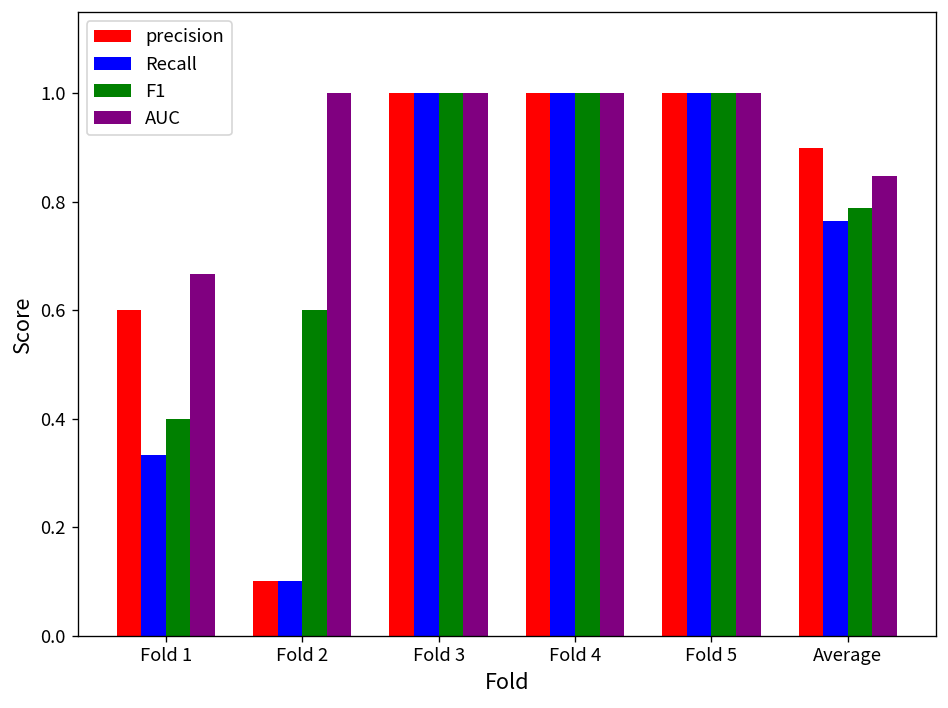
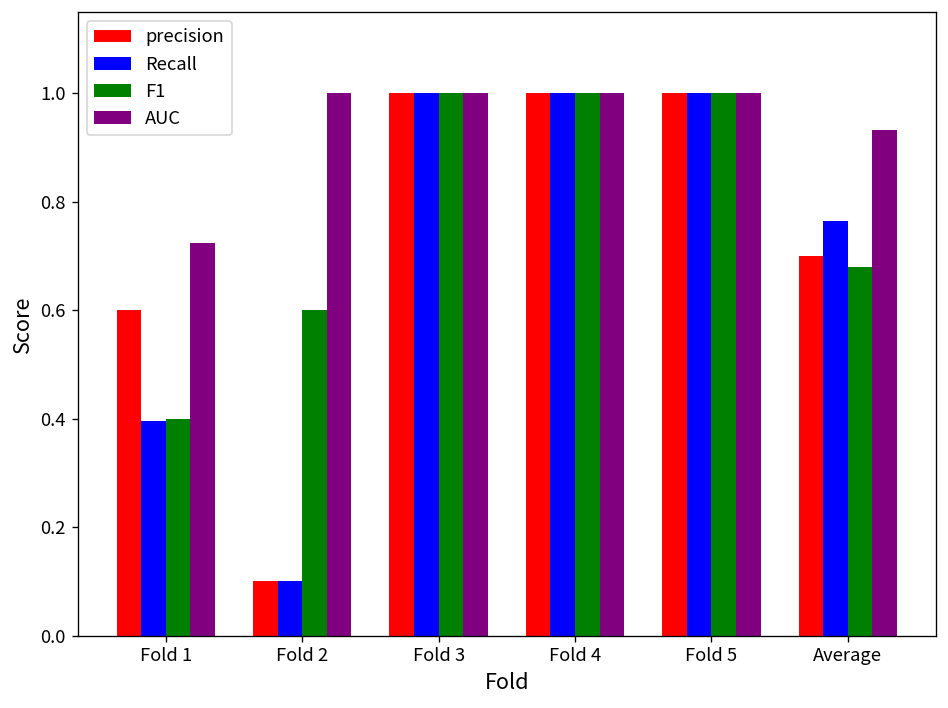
  {
    "precision": {
      "Fold 1": 0.6,
      "Fold 2": 0.1,
      "Fold 3": 1.0,
      "Fold 4": 1.0,
      "Fold 5": 1.0,
-     "Average": 0.9
+     "Average": 0.7
    },
    "Recall": {
-     "Fold 1": 0.33,
+     "Fold 1": 0.40,
      "Fold 2": 0.10,
      "Fold 3": 1.00,
      "Fold 4": 1.00,
      "Fold 5": 1.00,
      "Average": 0.76
    },
    "F1": {
      "Fold 1": 0.40,
      "Fold 2": 0.60,
      "Fold 3": 1.00,
      "Fold 4": 1.00,
      "Fold 5": 1.00,
-     "Average": 0.79
+     "Average": 0.68
    },
    "AUC": {
-     "Fold 1": 0.67,
+     "Fold 1": 0.72,
      "Fold 2": 1.00,
      "Fold 3": 1.00,
      "Fold 4": 1.00,
      "Fold 5": 1.00,
-     "Average": 0.85
+     "Average": 0.93
    }
  }
